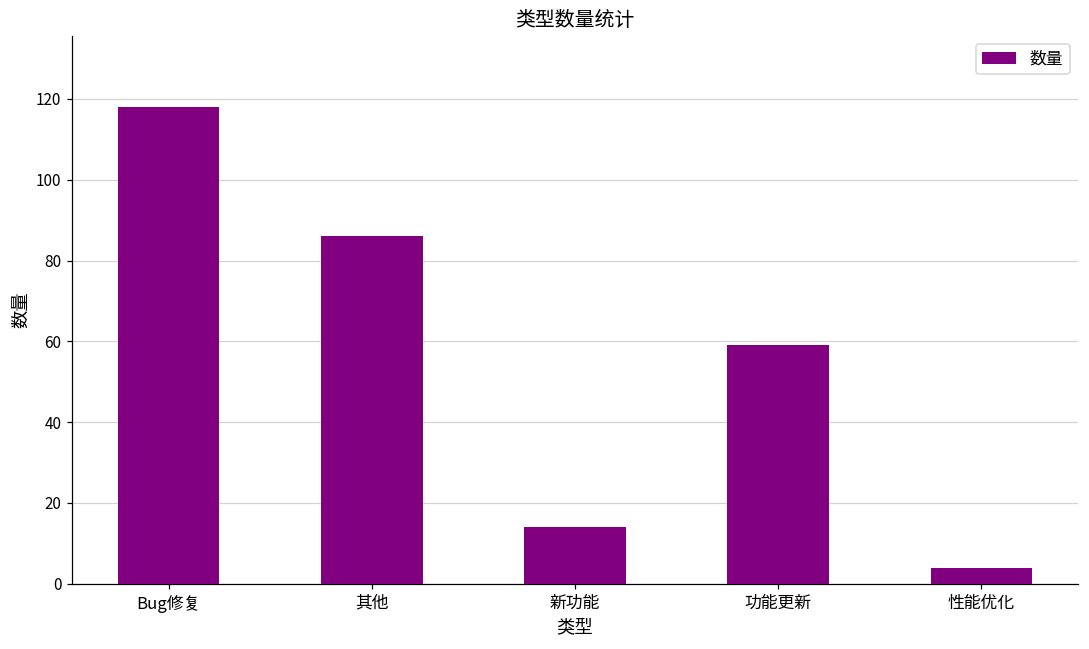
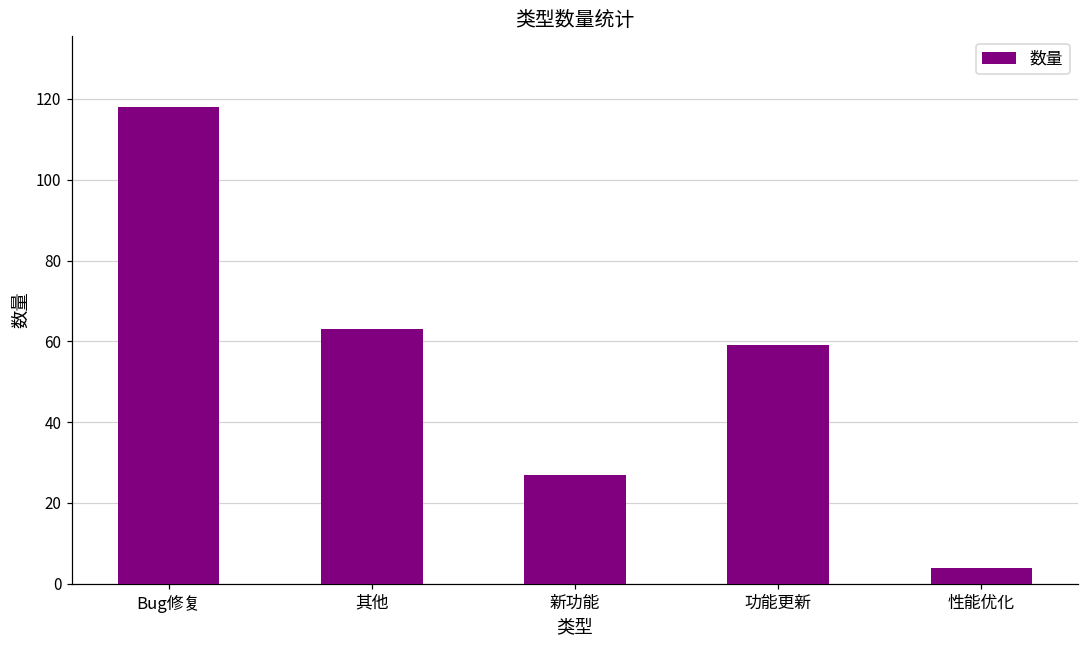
  {
    "Bug修复": 118,
-   "其他": 86,
-   "新功能": 14,
+   "其他": 63,
+   "新功能": 27,
    "功能更新": 59,
    "性能优化": 4
  }
